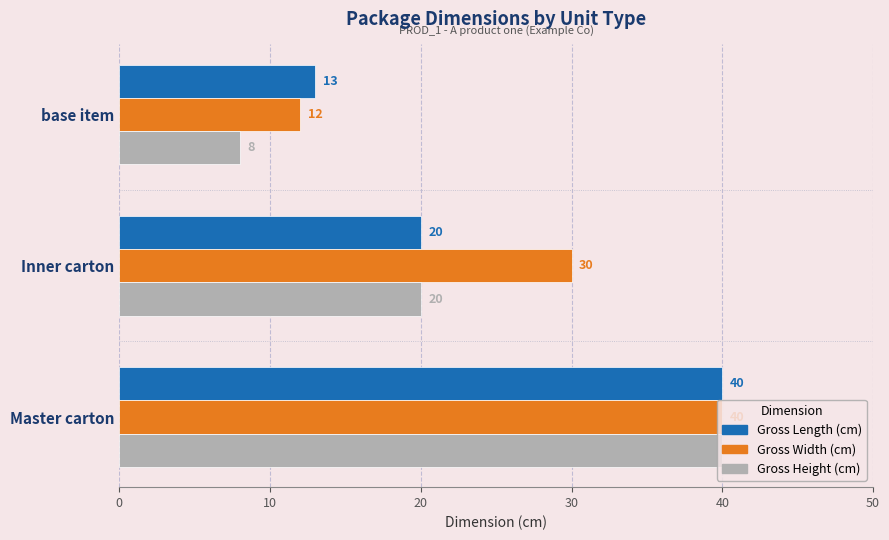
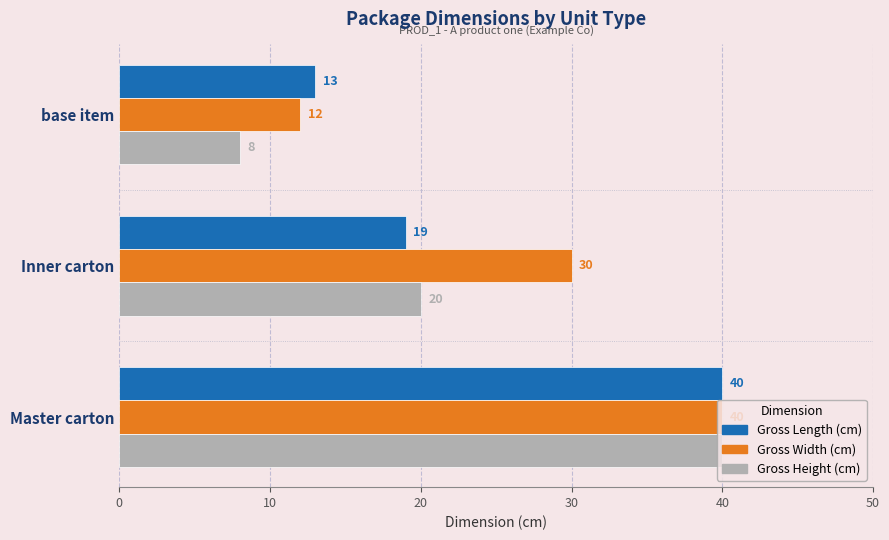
  {
    "Gross Length (cm)": {
      "base item": 13,
-     "Inner carton": 20,
+     "Inner carton": 19,
      "Master carton": 40
    },
    "Gross Width (cm)": {
      "base item": 12,
      "Inner carton": 30
    },
    "Gross Height (cm)": {
      "base item": 8,
      "Inner carton": 20
    }
  }
